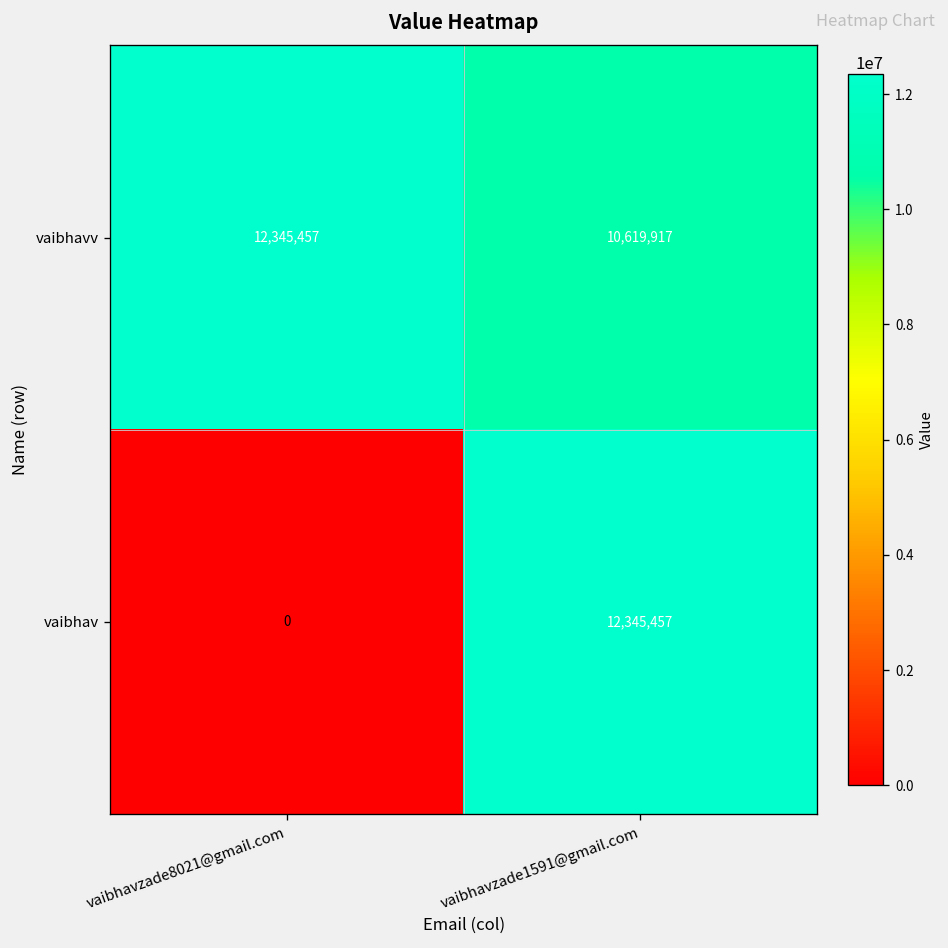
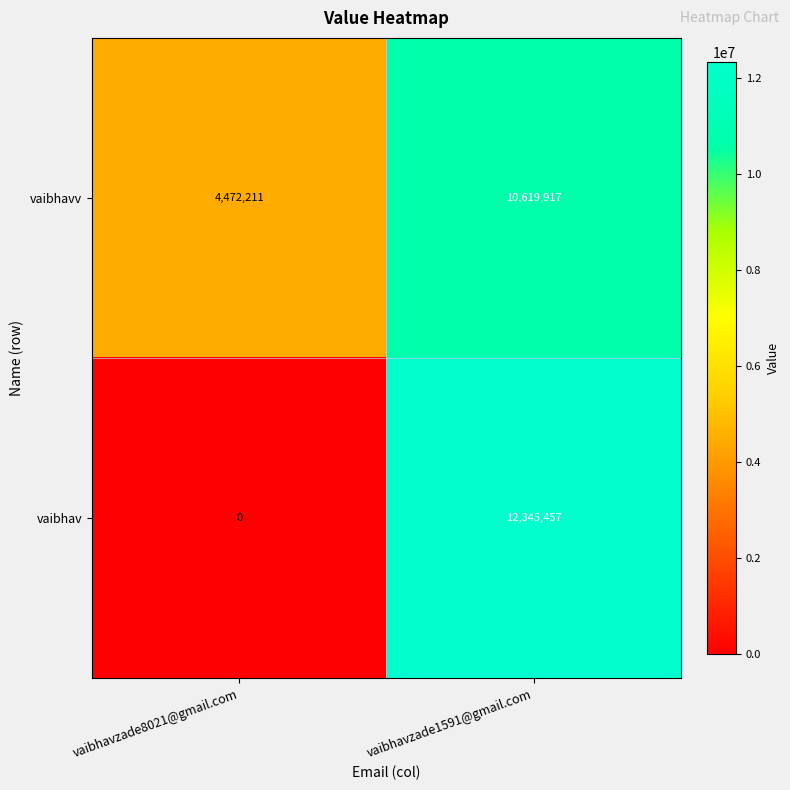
  {
    "vaibhavv": {
-     "vaibhavzade8021@gmail.com": "12,345,457",
+     "vaibhavzade8021@gmail.com": "4,472,211",
      "vaibhavzade1591@gmail.com": "10,619,917"
    },
    "vaibhav": {
      "vaibhavzade8021@gmail.com": "0",
      "vaibhavzade1591@gmail.com": "12,345,457"
    }
  }
